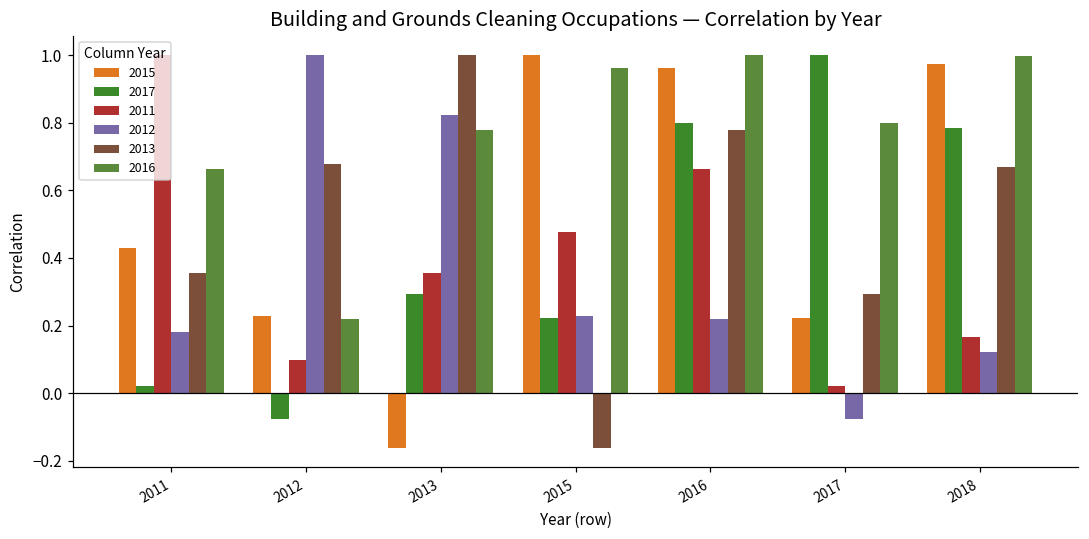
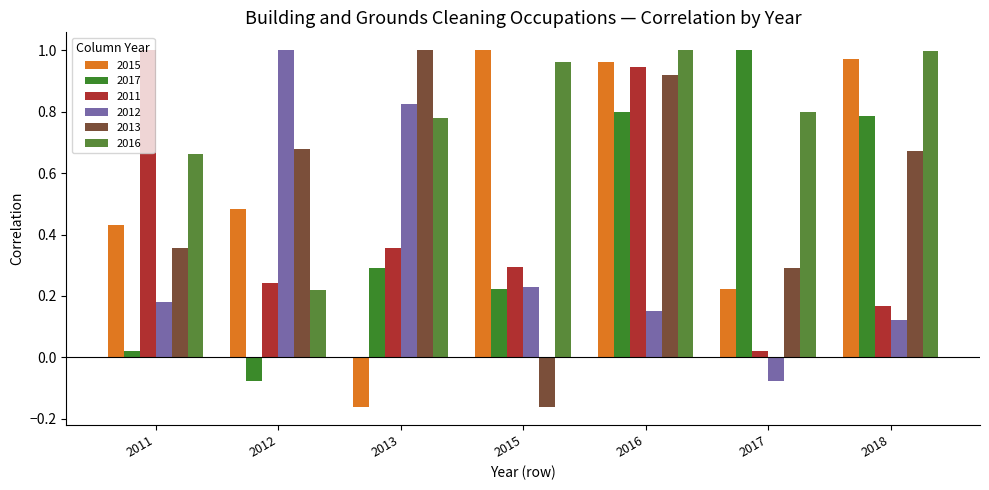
  {
    "2015": {
      "2011": 0.43,
-     "2012": 0.23,
+     "2012": 0.48,
      "2013": -0.16,
      "2015": 1.00,
      "2016": 0.96,
      "2017": 0.22,
      "2018": 0.97
    },
    "2011": {
-     "2012": 0.10,
+     "2012": 0.24,
      "2013": 0.36,
-     "2015": 0.48,
-     "2016": 0.66,
+     "2015": 0.29,
+     "2016": 0.94,
      "2017": 0.02,
      "2018": 0.17
    },
    "2012": {
      "2011": 0.18,
      "2012": 1.00,
      "2013": 0.82,
      "2015": 0.23,
-     "2016": 0.22,
+     "2016": 0.15,
      "2017": -0.08,
      "2018": 0.12
    },
    "2013": {
      "2011": 0.36,
      "2012": 0.68,
      "2013": 1.00,
      "2015": -0.16,
-     "2016": 0.78,
+     "2016": 0.92,
      "2017": 0.29,
      "2018": 0.67
    }
  }
